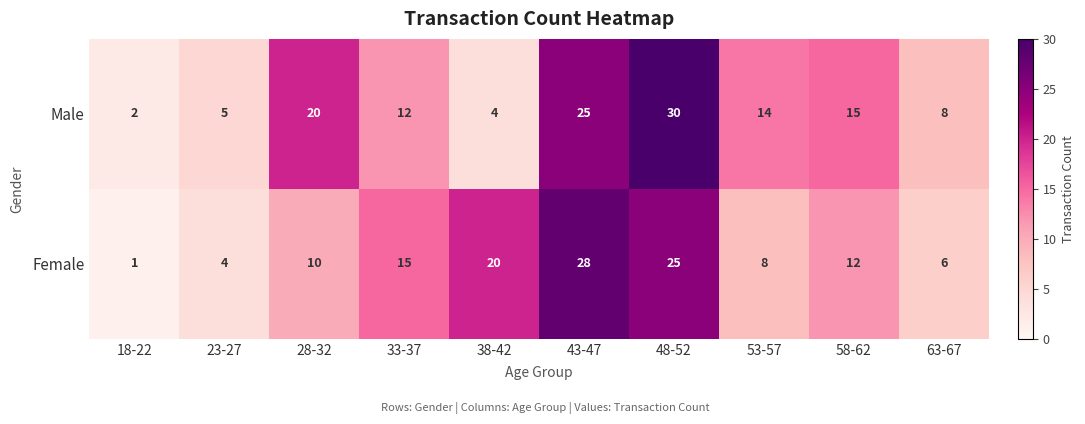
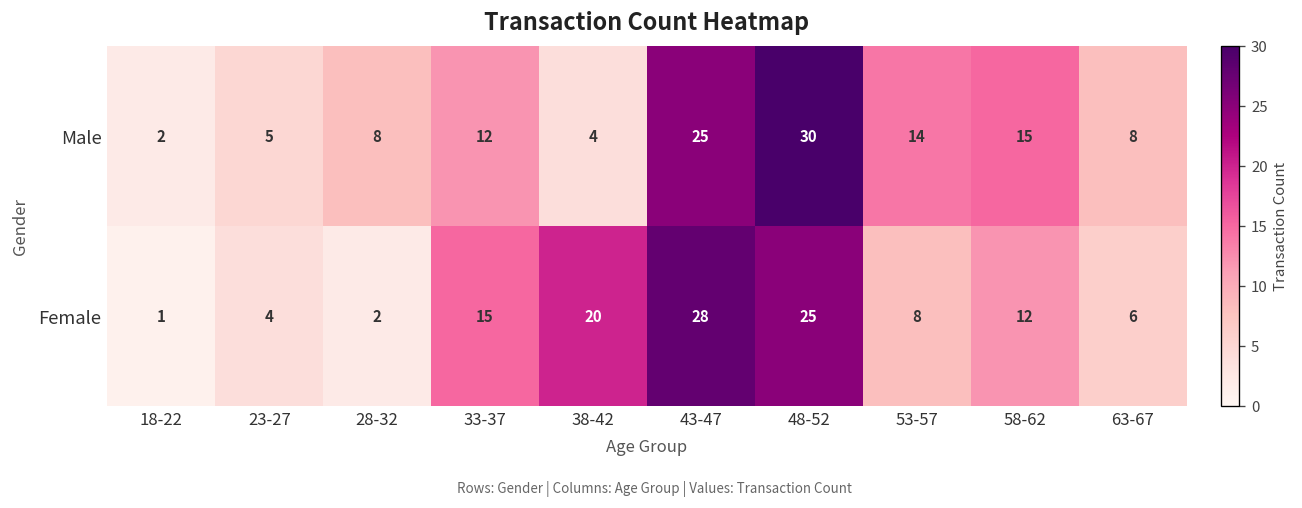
  {
    "Male": {
      "18-22": 2,
      "23-27": 5,
-     "28-32": 20,
+     "28-32": 8,
      "33-37": 12,
      "38-42": 4,
      "43-47": 25,
      "48-52": 30,
      "53-57": 14,
      "58-62": 15,
      "63-67": 8
    },
    "Female": {
      "18-22": 1,
      "23-27": 4,
-     "28-32": 10,
+     "28-32": 2,
      "33-37": 15,
      "38-42": 20,
      "43-47": 28,
      "48-52": 25,
      "53-57": 8,
      "58-62": 12,
      "63-67": 6
    }
  }
